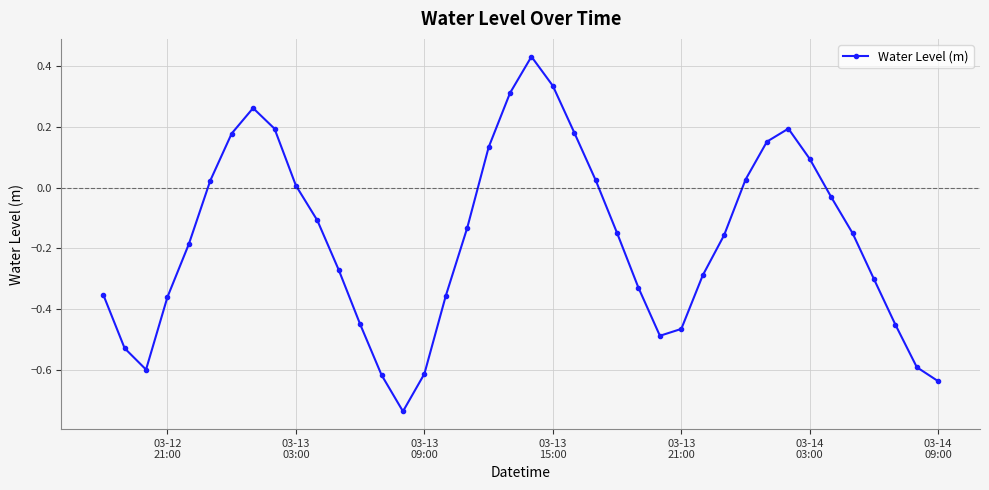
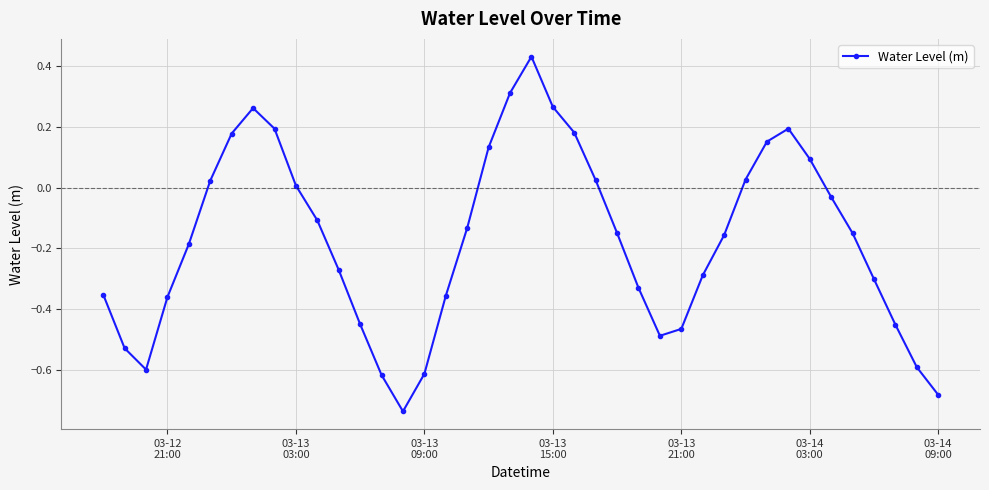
  {
    "03-12 21:00": -0.36,
    "03-13 03:00": 0.01,
    "03-13 09:00": -0.61,
-   "03-13 15:00": 0.33,
+   "03-13 15:00": 0.27,
    "03-13 21:00": -0.46,
    "03-14 03:00": 0.09,
-   "03-14 09:00": -0.64
+   "03-14 09:00": -0.68
  }
